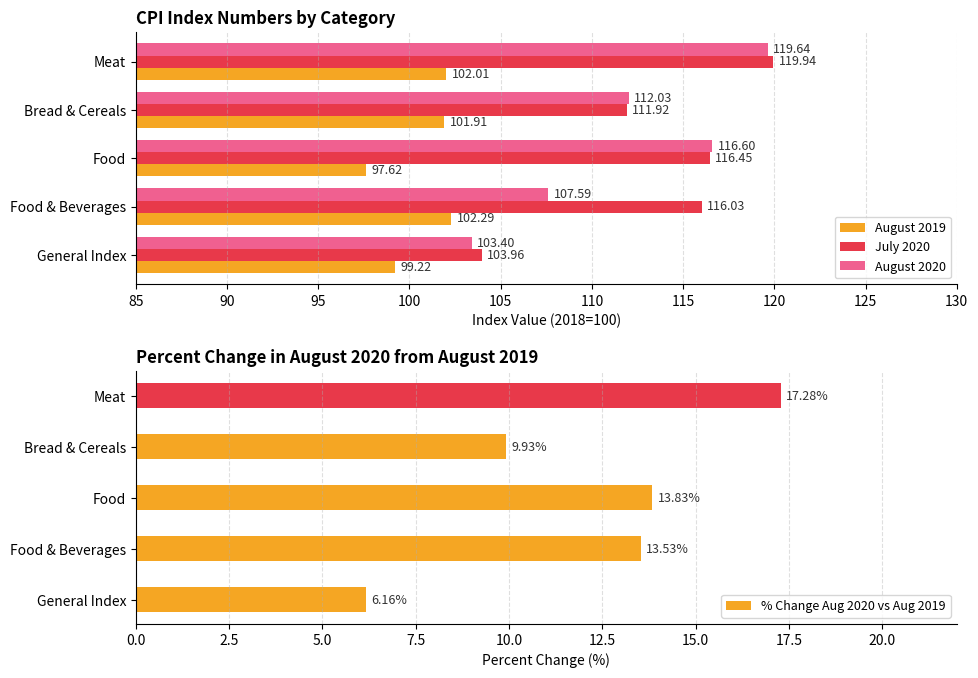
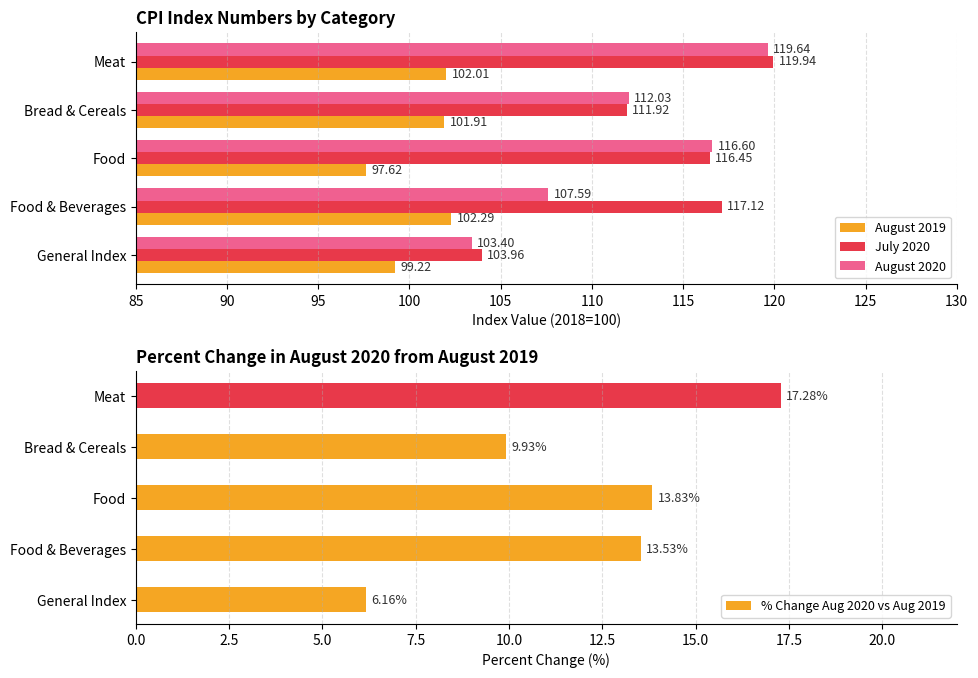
  {
    "CPI Index Numbers by Category": {
      "August 2019": {
        "Meat": "102.01",
        "Bread & Cereals": "101.91",
        "Food": "97.62",
        "Food & Beverages": "102.29",
        "General Index": "99.22"
      },
      "July 2020": {
        "Meat": "119.94",
        "Bread & Cereals": "111.92",
        "Food": "116.45",
-       "Food & Beverages": "116.03",
+       "Food & Beverages": "117.12",
        "General Index": "103.96"
      },
      "August 2020": {
        "Meat": "119.64",
        "Bread & Cereals": "112.03",
        "Food": "116.60",
        "Food & Beverages": "107.59",
        "General Index": "103.40"
      }
    },
    "Percent Change in August 2020 from August 2019": {
      "Meat": "17.28%",
      "Bread & Cereals": "9.93%",
      "Food": "13.83%",
      "Food & Beverages": "13.53%",
      "General Index": "6.16%"
    }
  }
